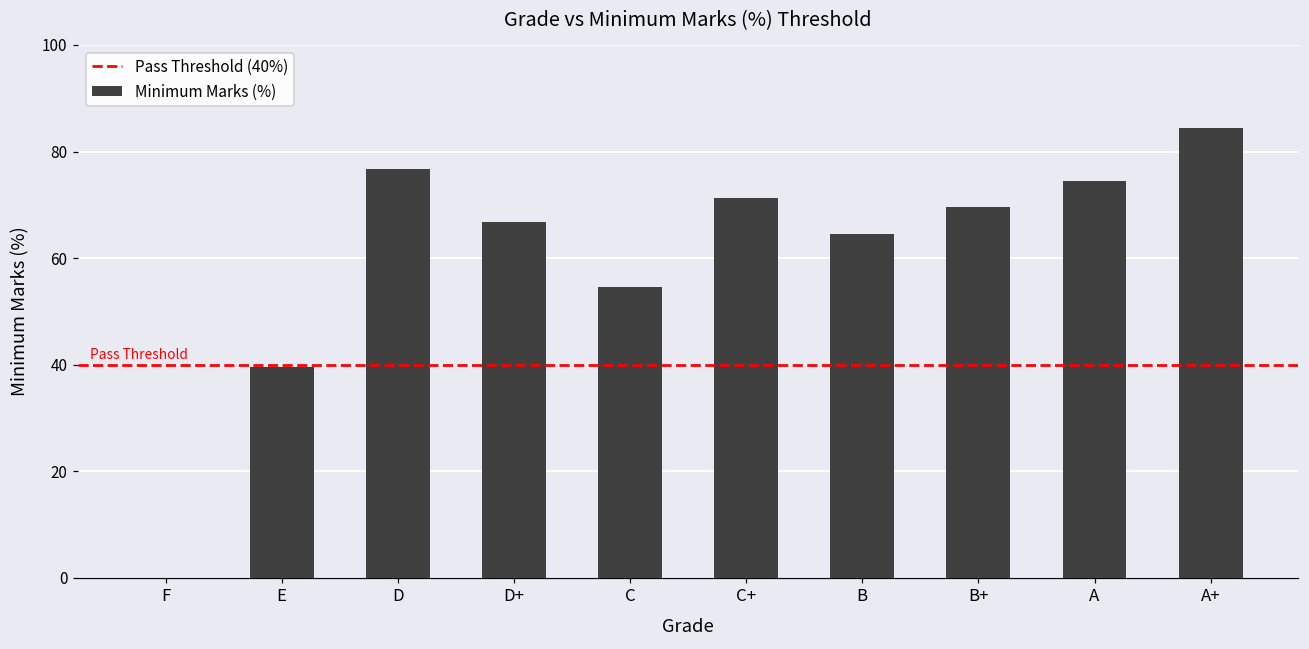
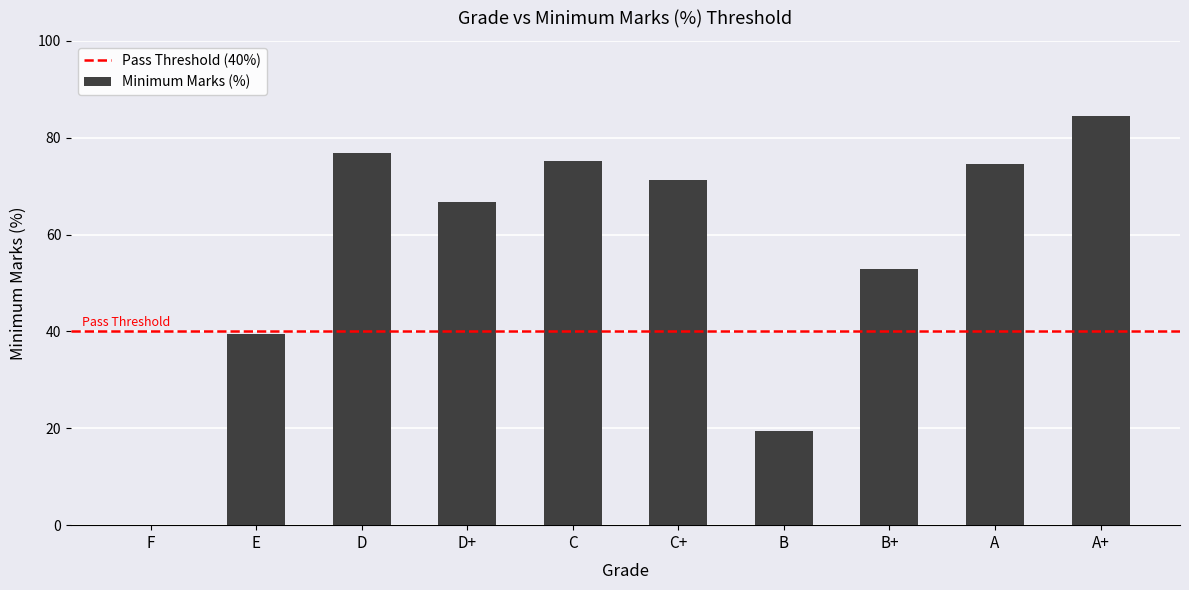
  {
    "F": 0,
    "E": 40,
    "D": 77,
    "D+": 67,
-   "C": 55,
+   "C": 75,
    "C+": 71,
-   "B": 65,
-   "B+": 70,
+   "B": 20,
+   "B+": 53,
    "A": 75,
    "A+": 85
  }
